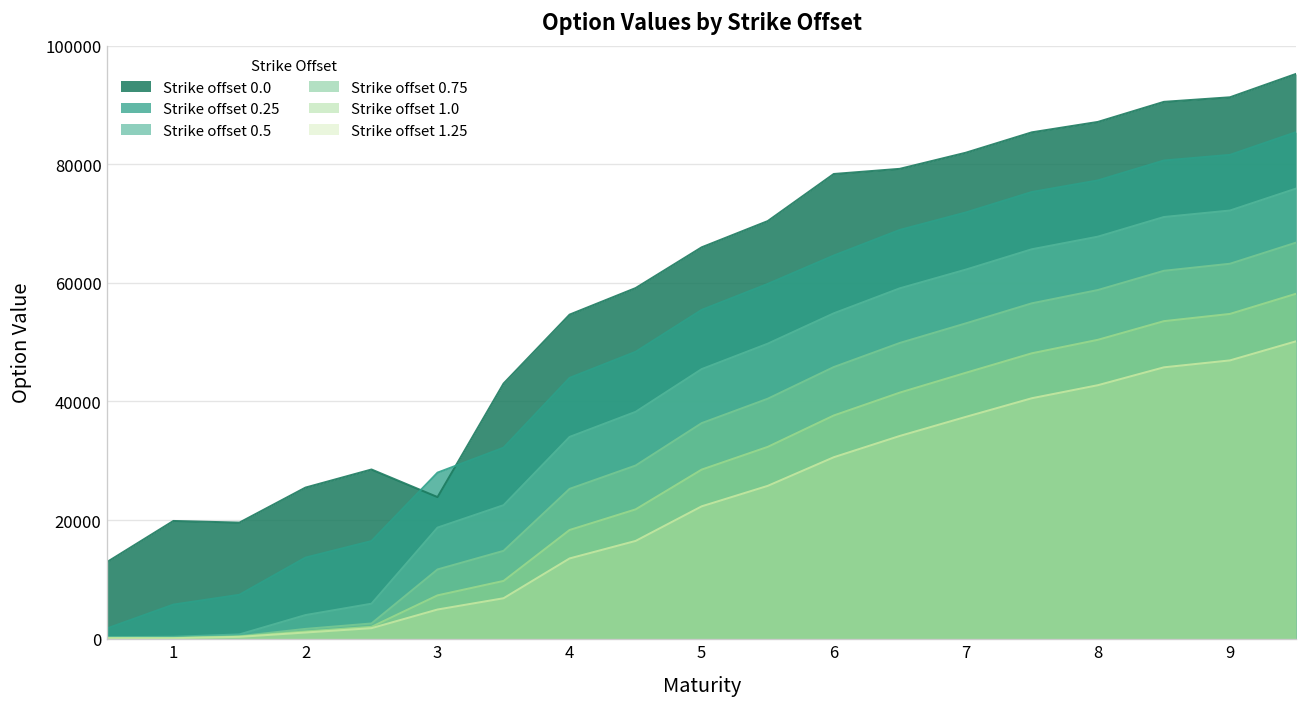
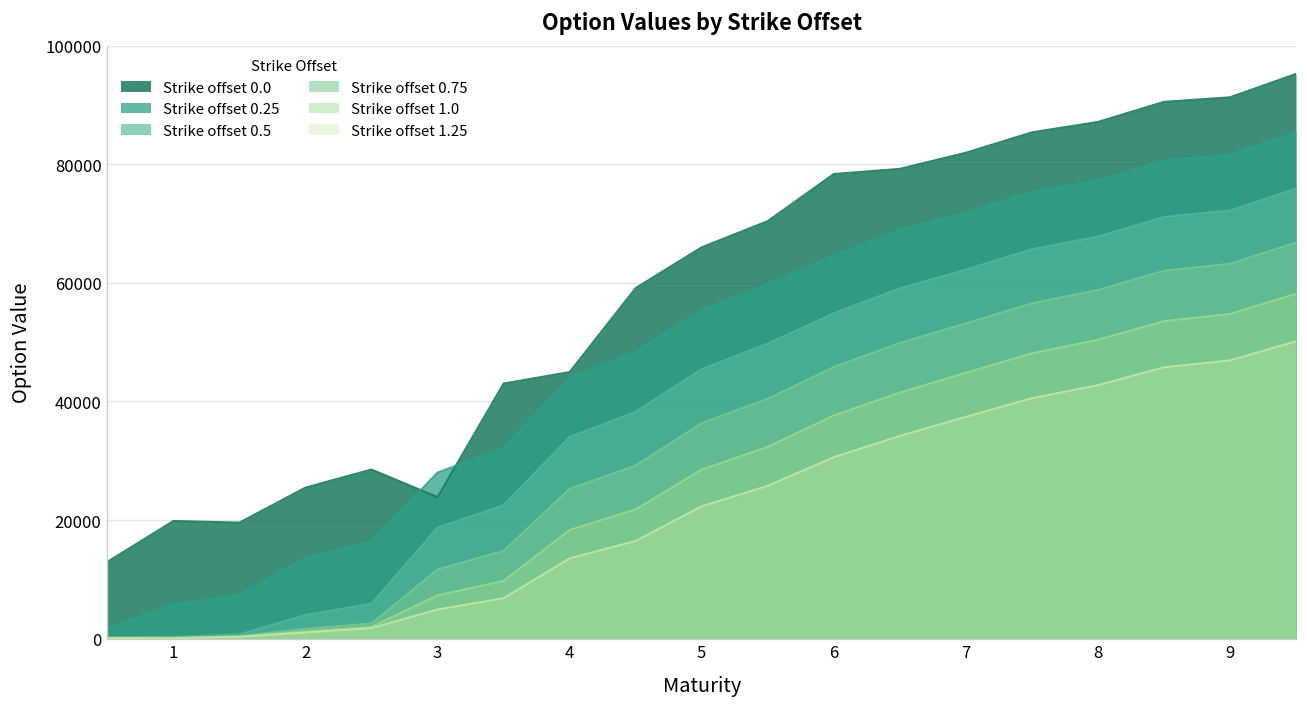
  {
    "Strike offset 0.0": {
      "1": 20000,
      "2": 25000,
      "3": 24000,
-     "4": 55000,
+     "4": 45000,
      "5": 66000,
      "6": 78000,
      "7": 82000,
      "8": 87000,
      "9": 91000
    }
  }
